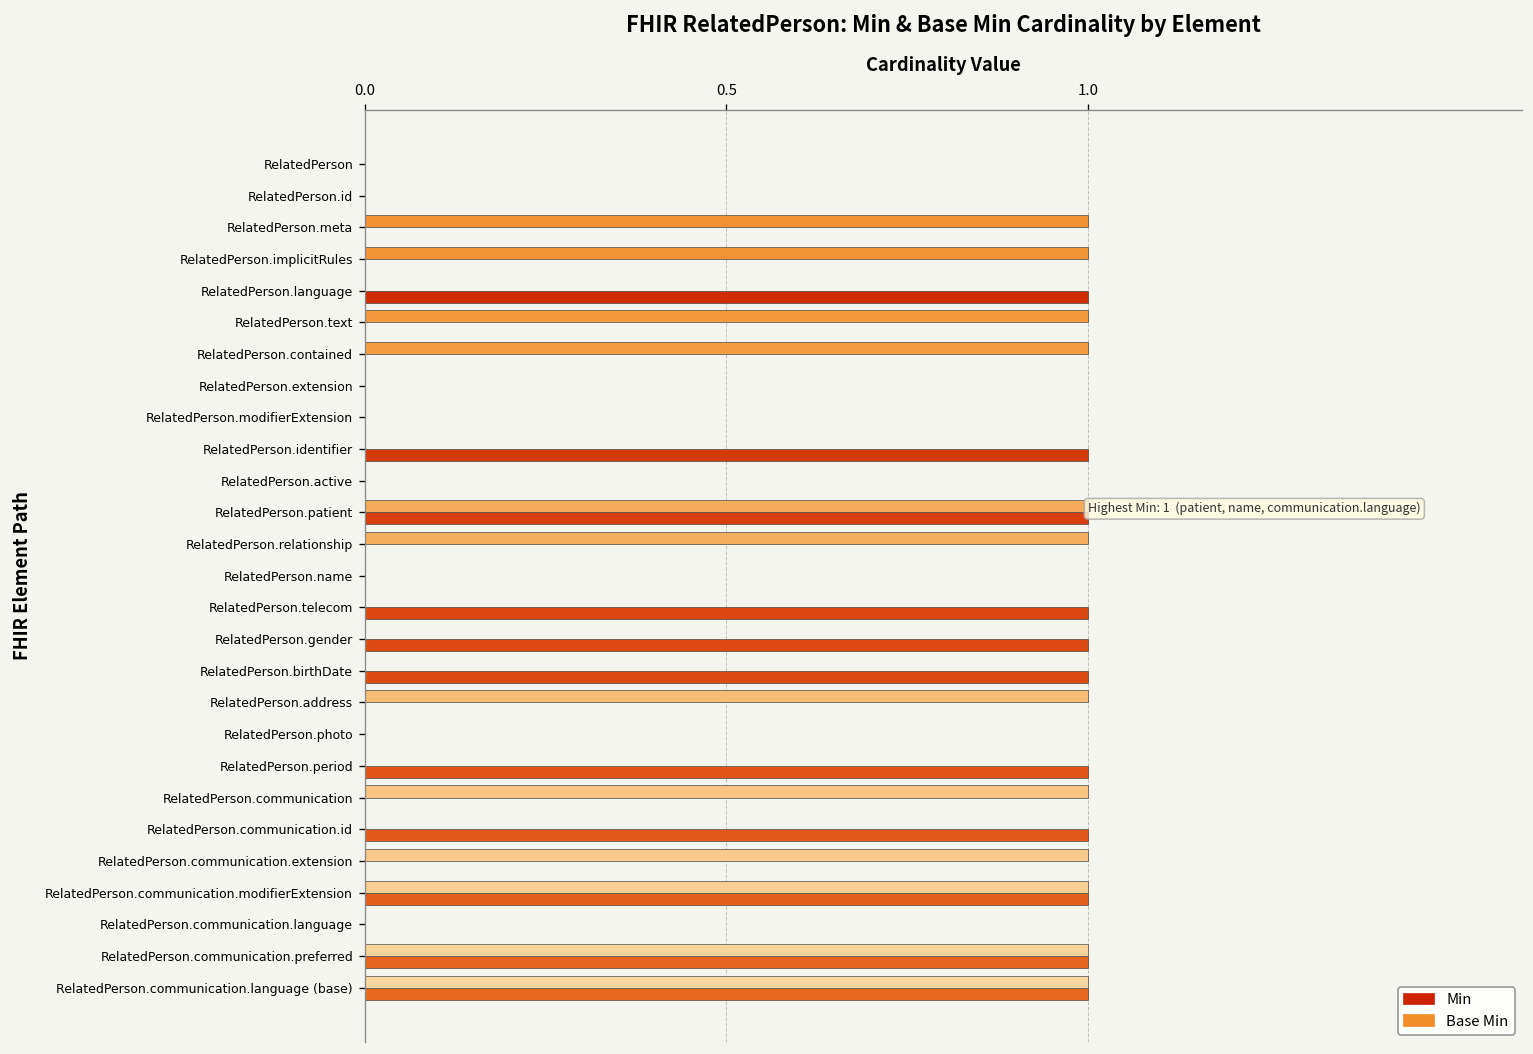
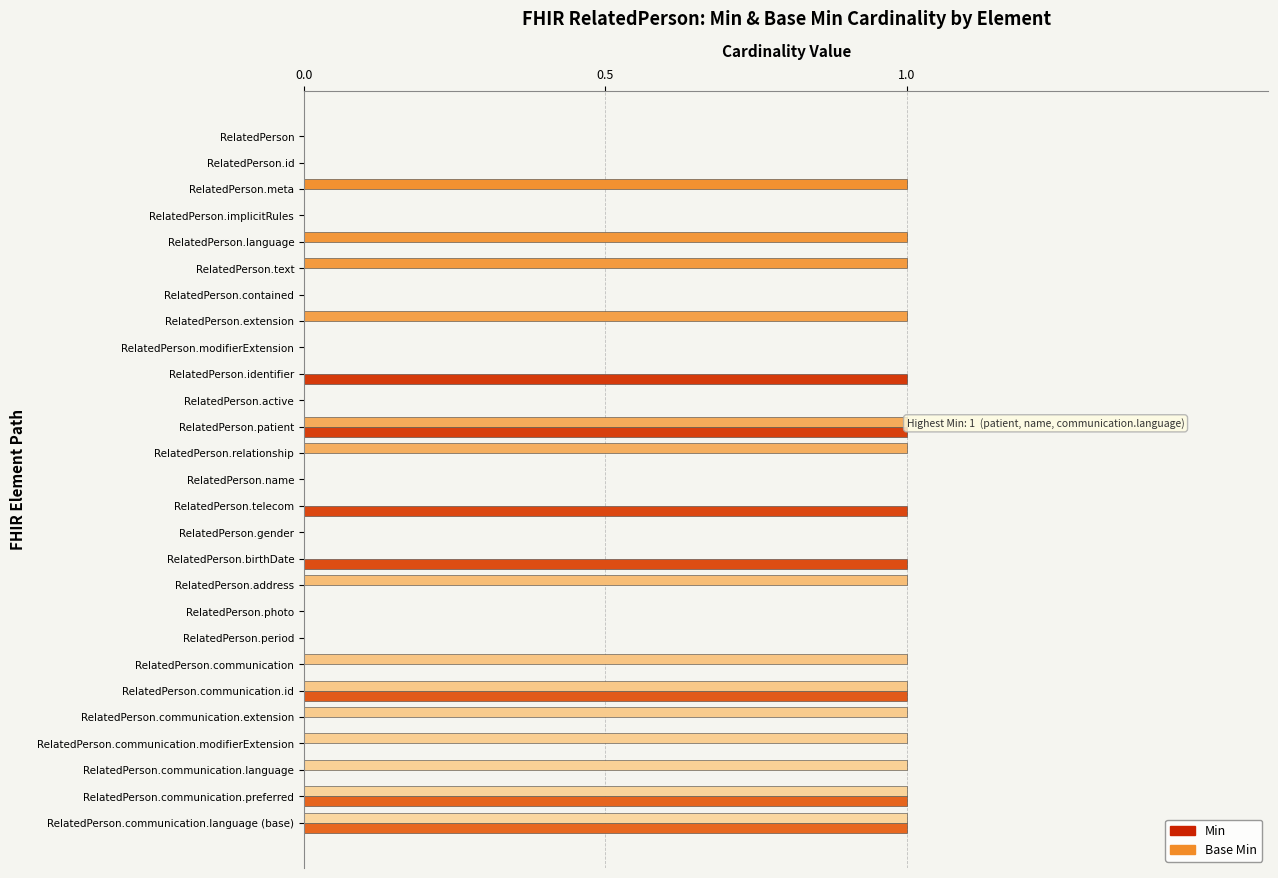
  {
    "Min": {
      "RelatedPerson": 0,
      "RelatedPerson.id": 0,
      "RelatedPerson.meta": 0,
      "RelatedPerson.implicitRules": 0,
-     "RelatedPerson.language": 1,
+     "RelatedPerson.language": 0,
      "RelatedPerson.text": 0,
      "RelatedPerson.contained": 0,
      "RelatedPerson.extension": 0,
      "RelatedPerson.modifierExtension": 0,
      "RelatedPerson.identifier": 1,
      "RelatedPerson.active": 0,
      "RelatedPerson.relationship": 0,
      "RelatedPerson.name": 0,
      "RelatedPerson.telecom": 1,
-     "RelatedPerson.gender": 1,
+     "RelatedPerson.gender": 0,
      "RelatedPerson.birthDate": 1,
      "RelatedPerson.address": 0,
      "RelatedPerson.photo": 0,
-     "RelatedPerson.period": 1,
+     "RelatedPerson.period": 0,
      "RelatedPerson.communication": 0,
      "RelatedPerson.communication.id": 1,
      "RelatedPerson.communication.extension": 0,
-     "RelatedPerson.communication.modifierExtension": 1,
+     "RelatedPerson.communication.modifierExtension": 0,
      "RelatedPerson.communication.language": 0,
      "RelatedPerson.communication.preferred": 1,
      "RelatedPerson.communication.language (base)": 1
    },
    "Base Min": {
      "RelatedPerson": 0,
      "RelatedPerson.id": 0,
      "RelatedPerson.meta": 1,
-     "RelatedPerson.implicitRules": 1,
-     "RelatedPerson.language": 0,
+     "RelatedPerson.implicitRules": 0,
+     "RelatedPerson.language": 1,
      "RelatedPerson.text": 1,
-     "RelatedPerson.contained": 1,
-     "RelatedPerson.extension": 0,
+     "RelatedPerson.contained": 0,
+     "RelatedPerson.extension": 1,
      "RelatedPerson.modifierExtension": 0,
      "RelatedPerson.identifier": 0,
      "RelatedPerson.active": 0,
      "RelatedPerson.relationship": 1,
      "RelatedPerson.name": 0,
      "RelatedPerson.telecom": 0,
      "RelatedPerson.gender": 0,
      "RelatedPerson.birthDate": 0,
      "RelatedPerson.address": 1,
      "RelatedPerson.photo": 0,
      "RelatedPerson.period": 0,
      "RelatedPerson.communication": 1,
-     "RelatedPerson.communication.id": 0,
+     "RelatedPerson.communication.id": 1,
      "RelatedPerson.communication.extension": 1,
      "RelatedPerson.communication.modifierExtension": 1,
-     "RelatedPerson.communication.language": 0,
+     "RelatedPerson.communication.language": 1,
      "RelatedPerson.communication.preferred": 1,
      "RelatedPerson.communication.language (base)": 1
    }
  }
